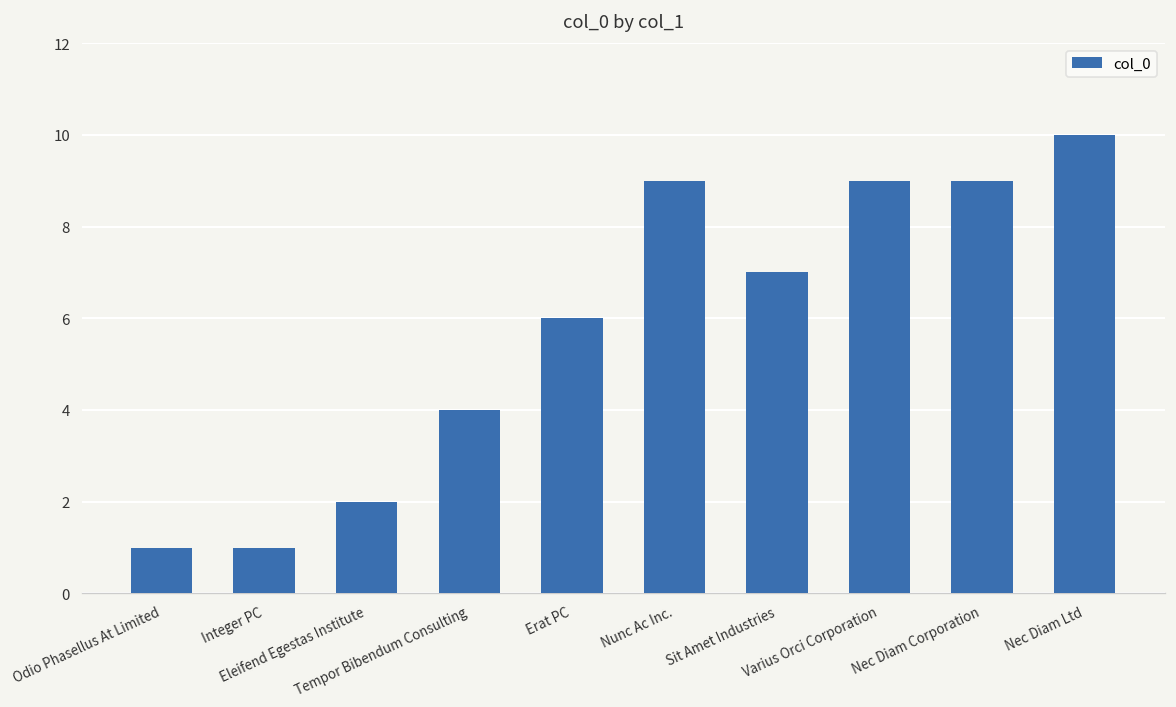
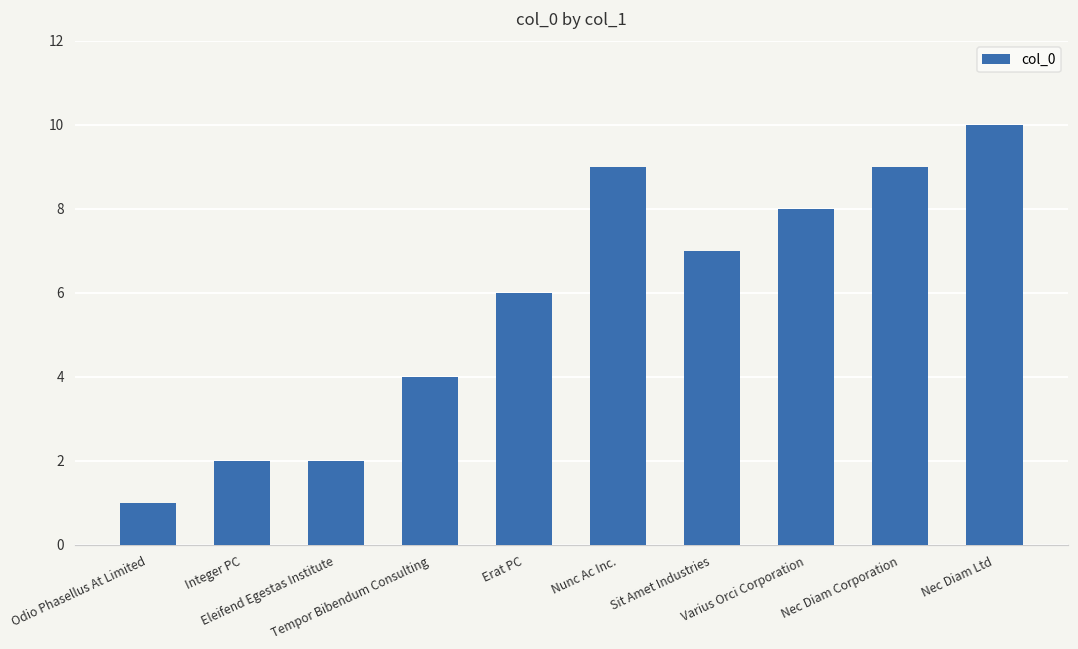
  {
    "Odio Phasellus At Limited": 1,
-   "Integer PC": 1,
+   "Integer PC": 2,
    "Eleifend Egestas Institute": 2,
    "Tempor Bibendum Consulting": 4,
    "Erat PC": 6,
    "Nunc Ac Inc.": 9,
    "Sit Amet Industries": 7,
-   "Varius Orci Corporation": 9,
+   "Varius Orci Corporation": 8,
    "Nec Diam Corporation": 9,
    "Nec Diam Ltd": 10
  }
